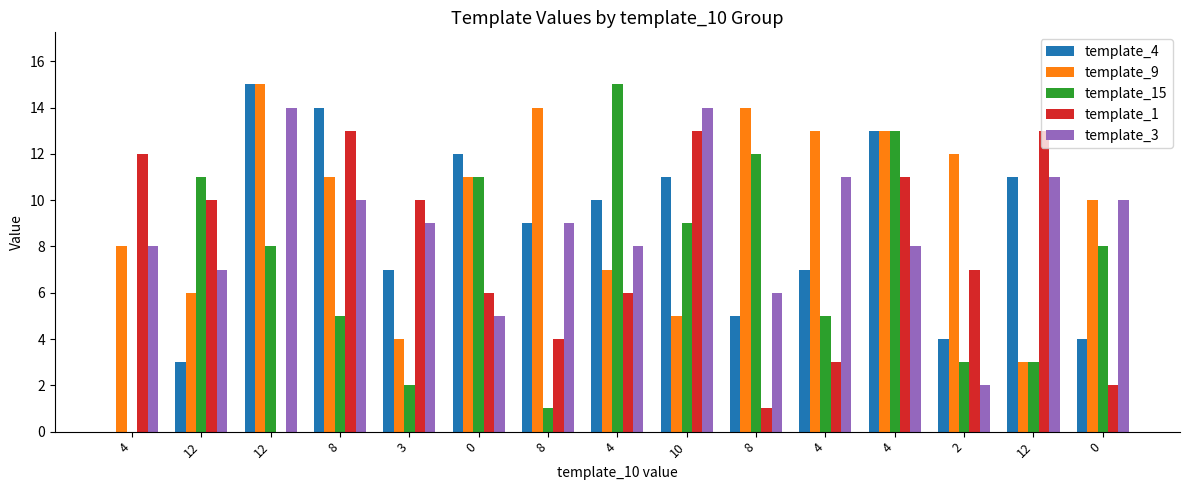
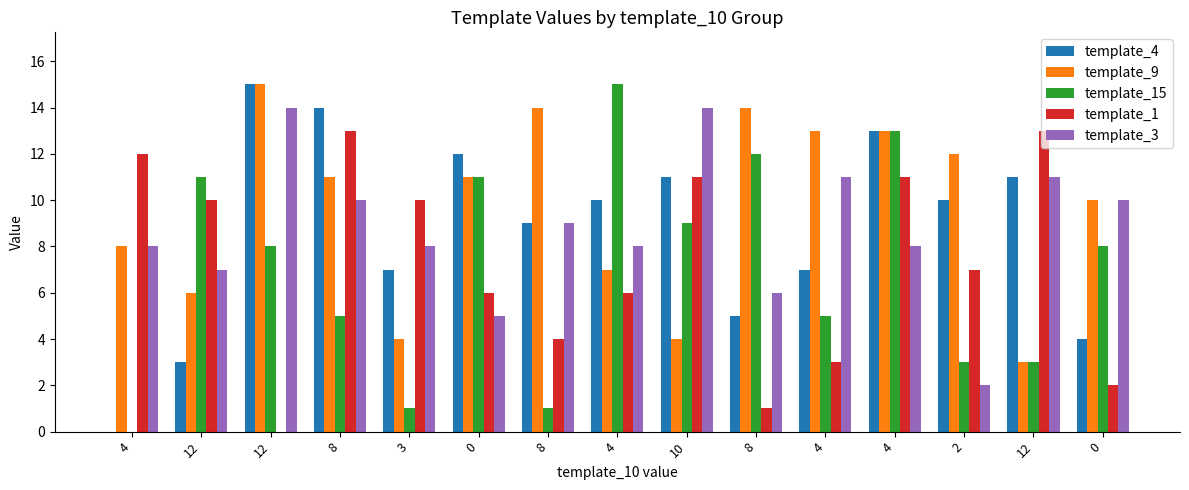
  {
    "template_4": {
      "3": 7,
      "10": 11,
-     "2": 4
+     "2": 10
    },
    "template_9": {
      "3": 4,
-     "10": 5,
+     "10": 4,
      "2": 12
    },
    "template_15": {
-     "3": 2,
+     "3": 1,
      "10": 9,
      "2": 3
    },
    "template_1": {
      "3": 10,
-     "10": 13,
+     "10": 11,
      "2": 7
    },
    "template_3": {
-     "3": 9,
+     "3": 8,
      "10": 14,
      "2": 2
    }
  }
